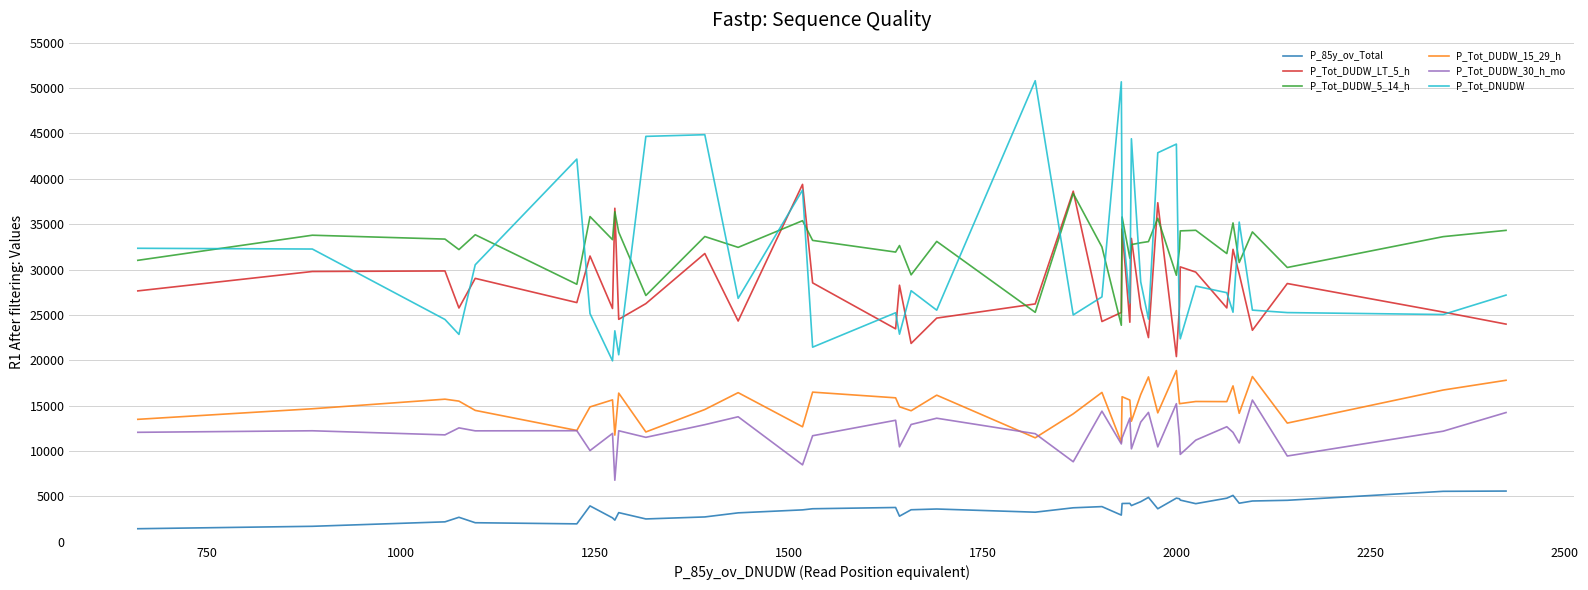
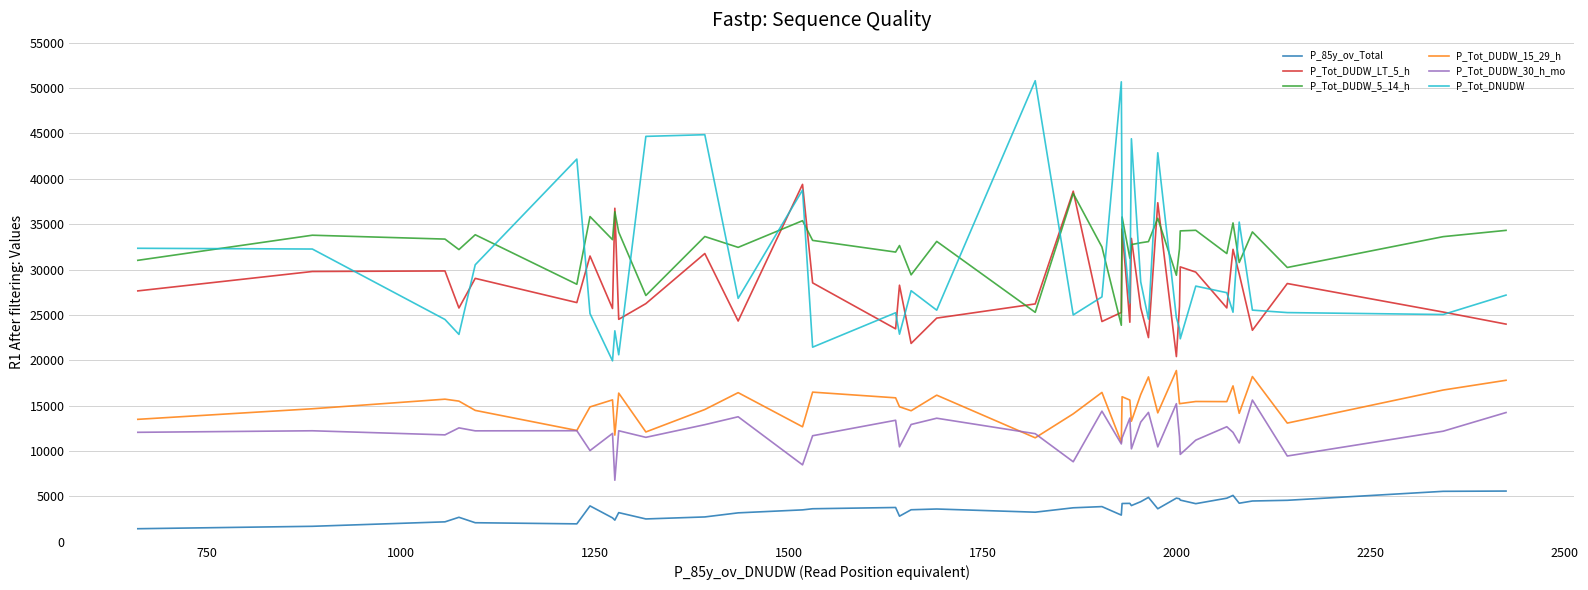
  {
    "P_85y_ov_Total": {
      "2000": 5000
    },
    "P_Tot_DUDW_LT_5_h": {
      "2000": 20000
    },
    "P_Tot_DUDW_5_14_h": {
      "2000": 29000
    },
    "P_Tot_DUDW_15_29_h": {
      "2000": 19000
    },
    "P_Tot_DUDW_30_h_mo": {
      "2000": 15000
    },
    "P_Tot_DNUDW": {
-     "2000": 44000
+     "2000": 25000
    }
  }
